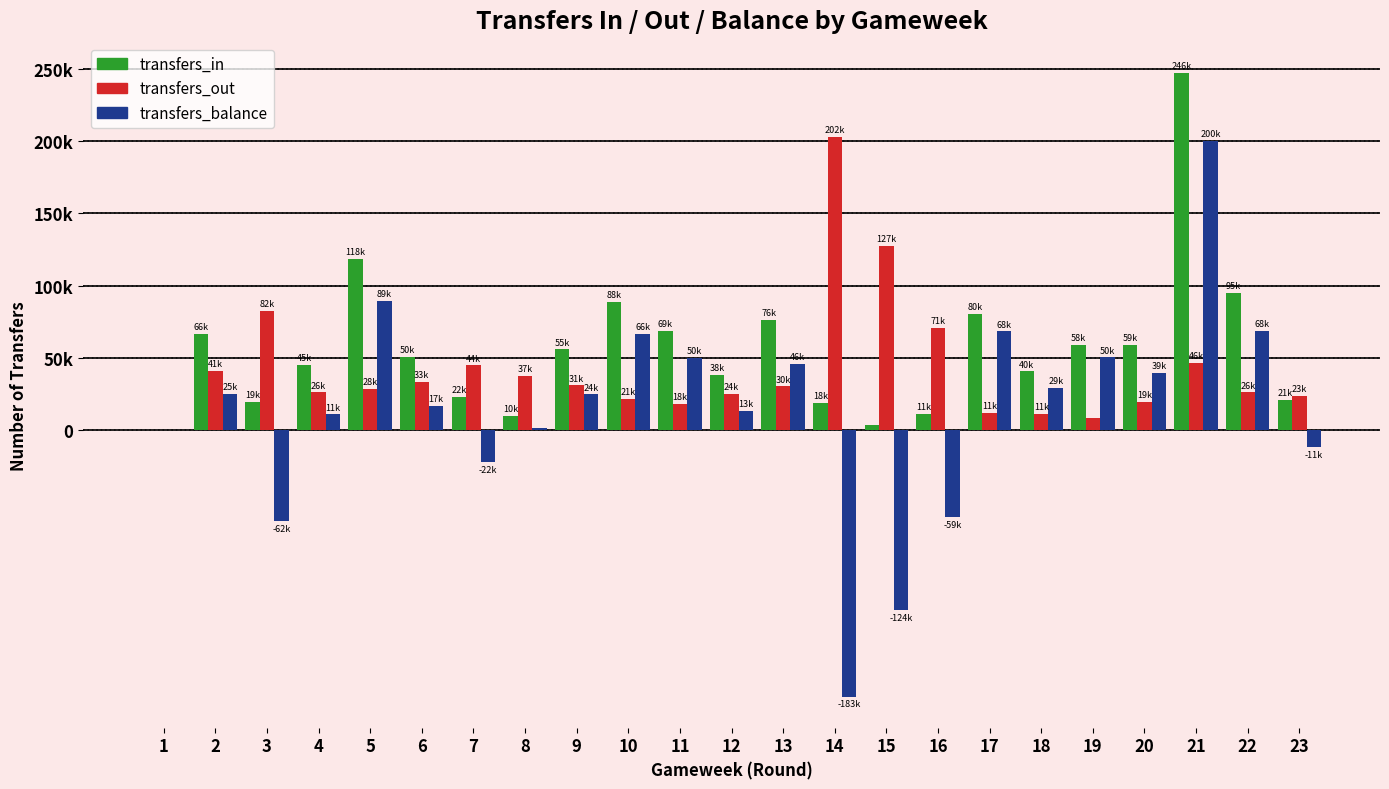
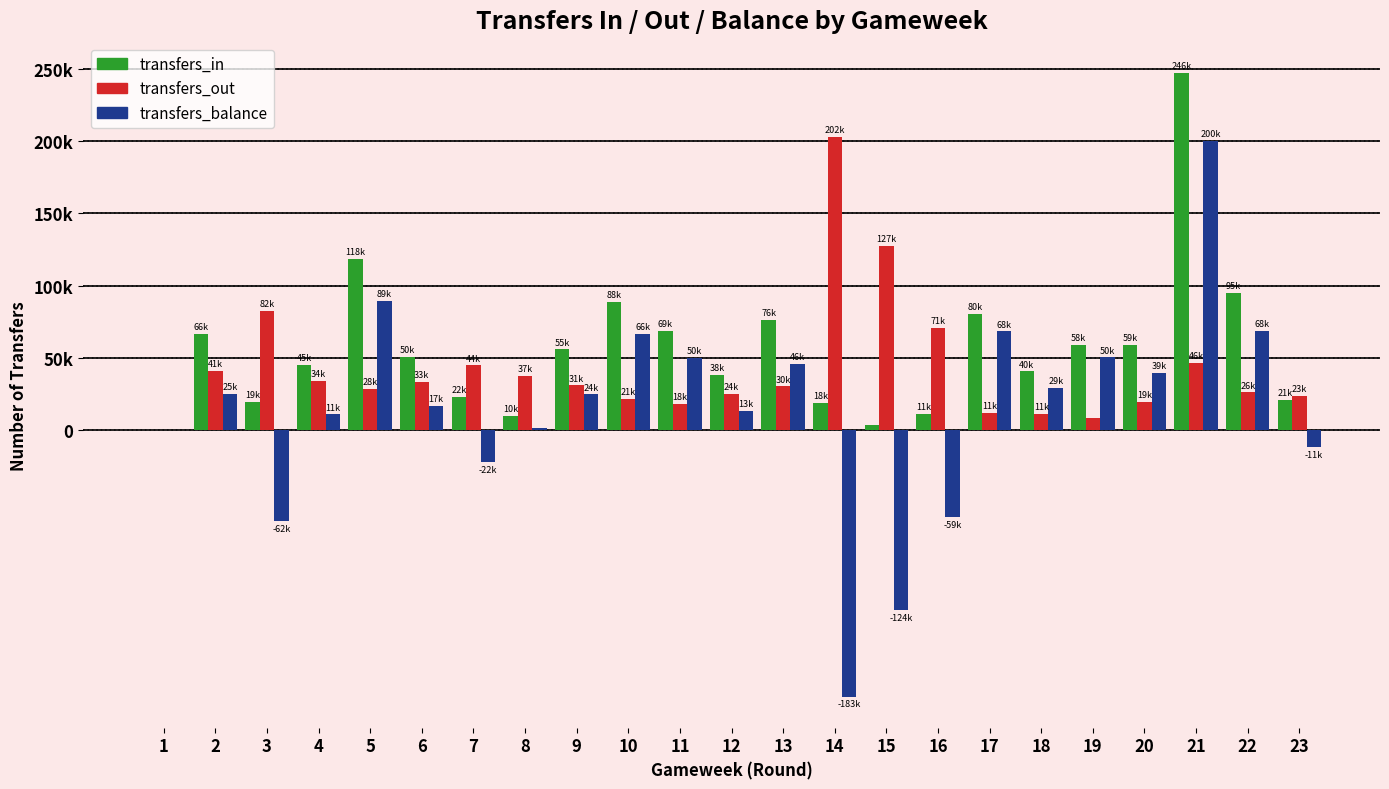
  {
    "transfers_in": {
      "4": "45k",
      "5": "118k",
      "8": "10k",
      "10": "88k",
      "11": "69k",
      "12": "38k",
      "13": "76k",
      "16": "11k",
      "17": "80k",
      "20": "59k",
      "22": "95k",
      "23": "21k"
    },
    "transfers_out": {
      "2": "41k",
      "3": "82k",
-     "4": "26k",
+     "4": "34k",
      "6": "33k",
      "8": "37k",
      "9": "31k",
      "13": "30k",
      "16": "71k",
      "18": "11k",
      "20": "19k",
      "22": "26k"
    },
    "transfers_balance": {
      "4": "11k",
      "6": "17k",
      "7": "-22k",
      "11": "50k",
      "12": "13k",
      "13": "46k",
      "15": "-124k",
      "17": "68k",
      "19": "50k",
      "21": "200k",
      "23": "-11k"
    }
  }
